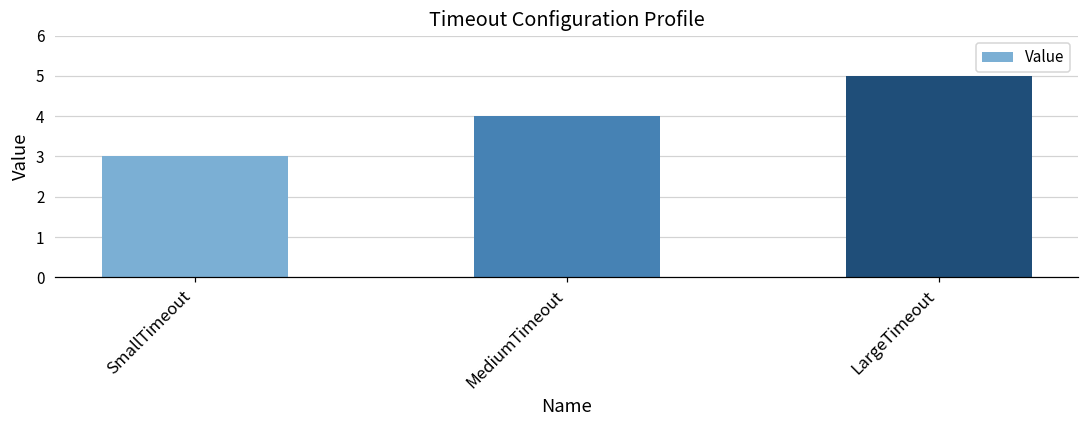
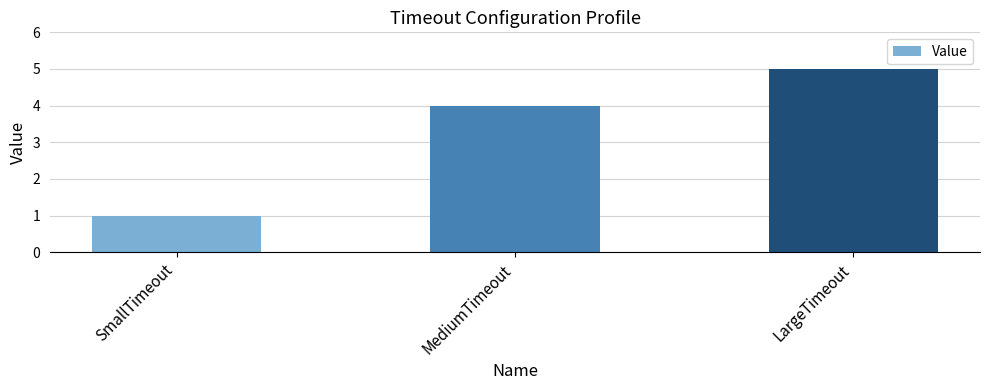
  {
-   "SmallTimeout": 3,
+   "SmallTimeout": 1,
    "MediumTimeout": 4,
    "LargeTimeout": 5
  }
